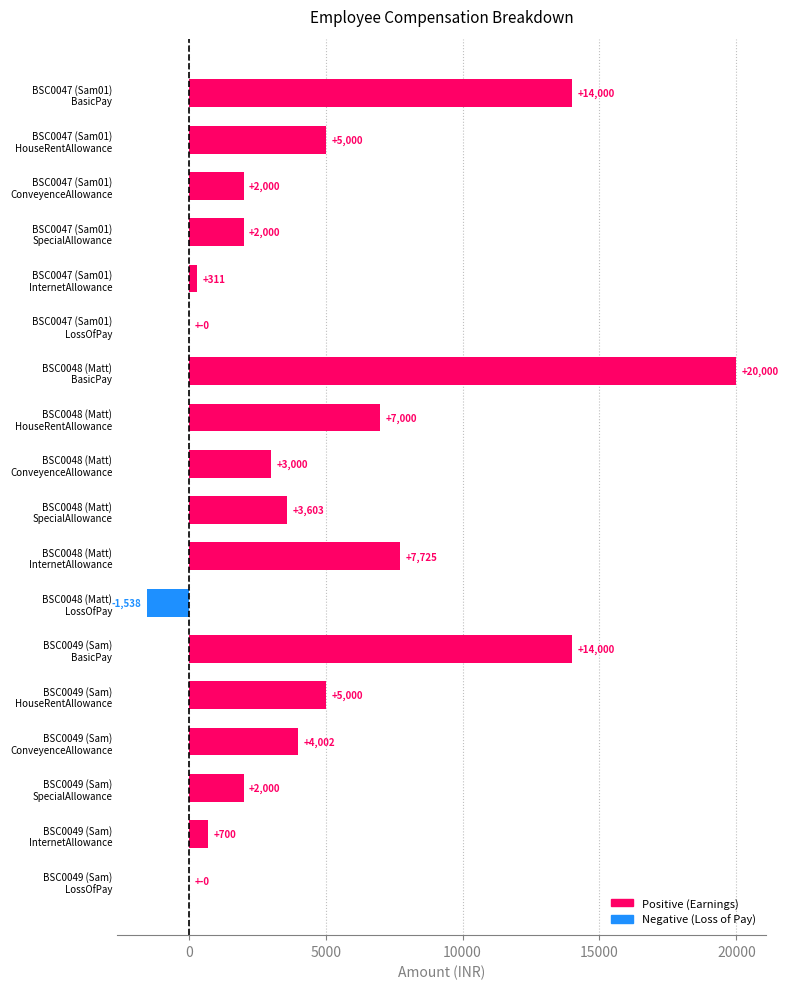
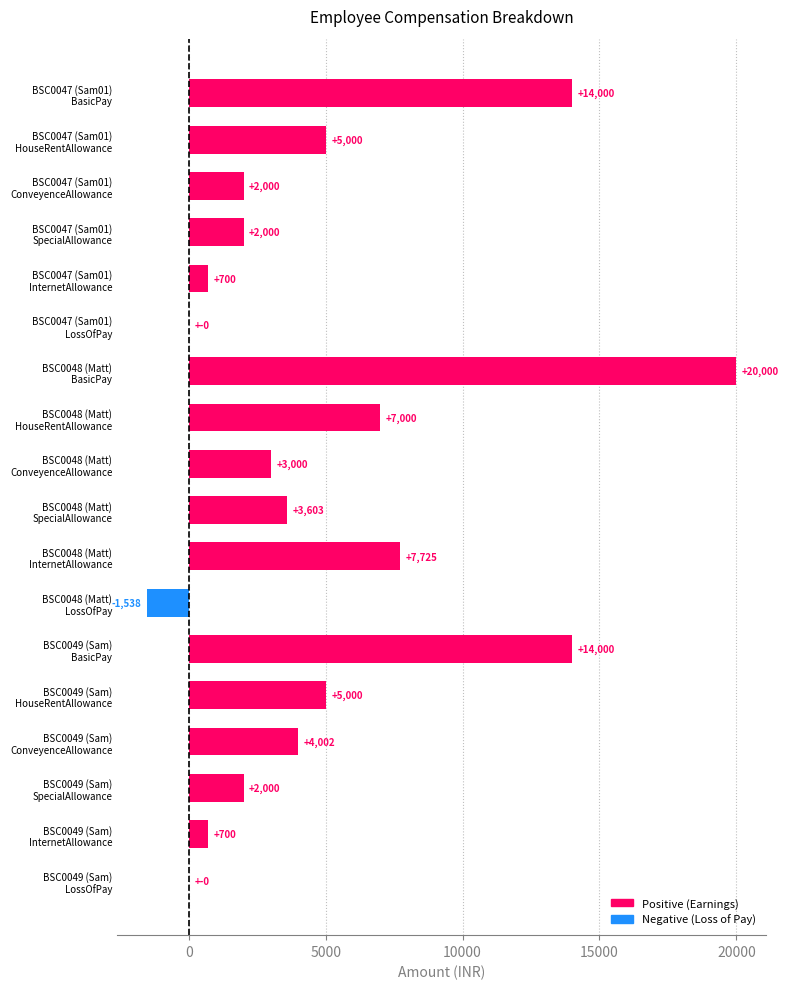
  {
    "BSC0047 (Sam01) BasicPay": "+14,000",
    "BSC0047 (Sam01) HouseRentAllowance": "+5,000",
    "BSC0047 (Sam01) ConveyenceAllowance": "+2,000",
    "BSC0047 (Sam01) SpecialAllowance": "+2,000",
-   "BSC0047 (Sam01) InternetAllowance": "+311",
+   "BSC0047 (Sam01) InternetAllowance": "+700",
    "BSC0047 (Sam01) LossOfPay": "+-0",
    "BSC0048 (Matt) BasicPay": "+20,000",
    "BSC0048 (Matt) HouseRentAllowance": "+7,000",
    "BSC0048 (Matt) ConveyenceAllowance": "+3,000",
    "BSC0048 (Matt) SpecialAllowance": "+3,603",
    "BSC0048 (Matt) InternetAllowance": "+7,725",
    "BSC0048 (Matt) LossOfPay": "-1,538",
    "BSC0049 (Sam) BasicPay": "+14,000",
    "BSC0049 (Sam) HouseRentAllowance": "+5,000",
    "BSC0049 (Sam) ConveyenceAllowance": "+4,002",
    "BSC0049 (Sam) SpecialAllowance": "+2,000",
    "BSC0049 (Sam) InternetAllowance": "+700",
    "BSC0049 (Sam) LossOfPay": "+-0"
  }
